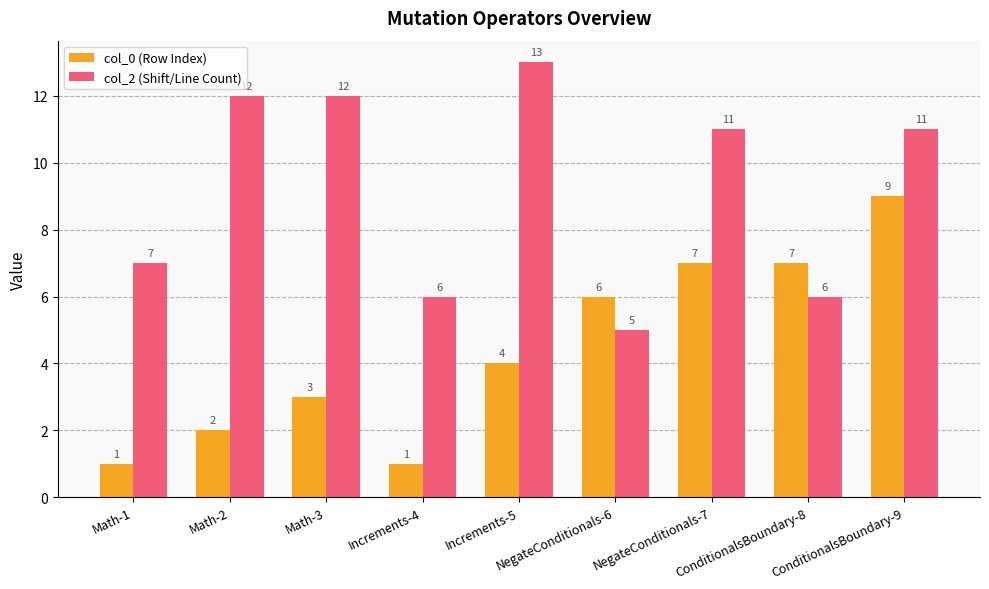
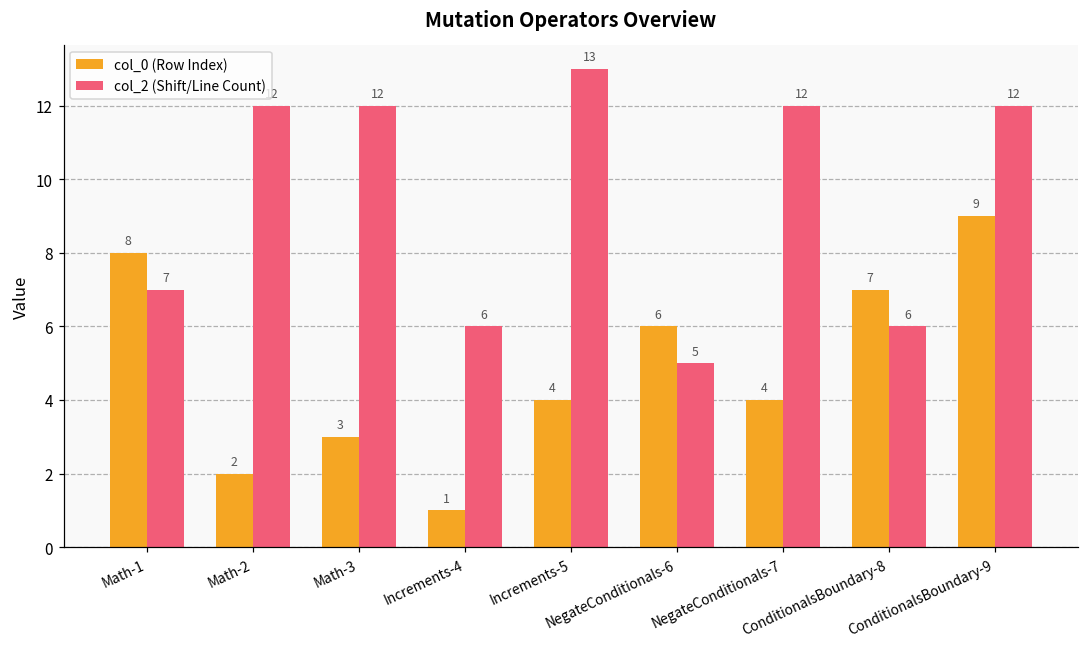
  {
    "col_0 (Row Index)": {
-     "Math-1": 1,
+     "Math-1": 8,
      "Math-2": 2,
      "Math-3": 3,
      "Increments-4": 1,
      "Increments-5": 4,
      "NegateConditionals-6": 6,
-     "NegateConditionals-7": 7,
+     "NegateConditionals-7": 4,
      "ConditionalsBoundary-8": 7,
      "ConditionalsBoundary-9": 9
    },
    "col_2 (Shift/Line Count)": {
      "Math-1": 7,
      "Math-3": 12,
      "Increments-4": 6,
      "Increments-5": 13,
      "NegateConditionals-6": 5,
-     "NegateConditionals-7": 11,
+     "NegateConditionals-7": 12,
      "ConditionalsBoundary-8": 6,
-     "ConditionalsBoundary-9": 11
+     "ConditionalsBoundary-9": 12
    }
  }
